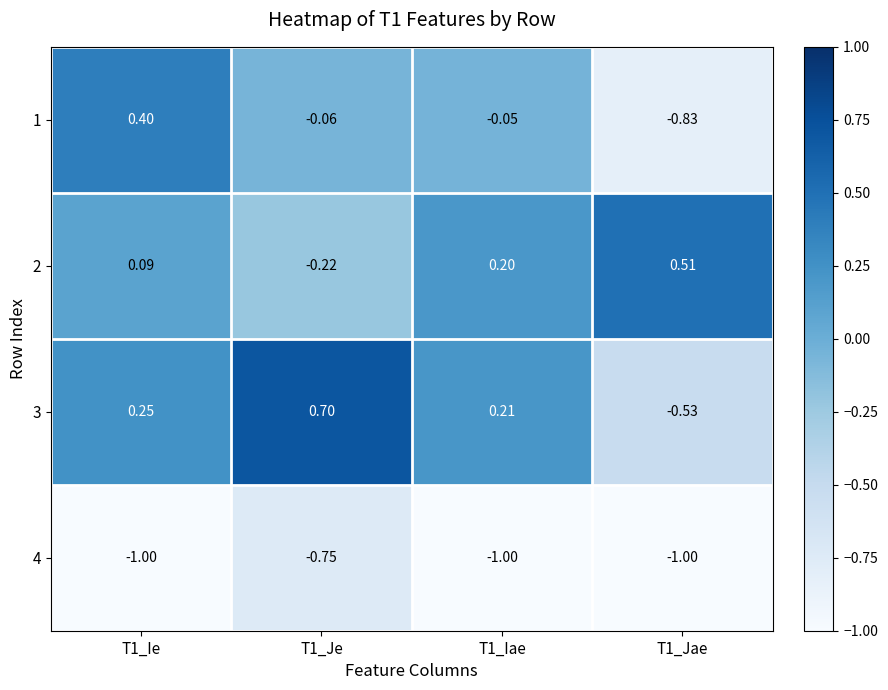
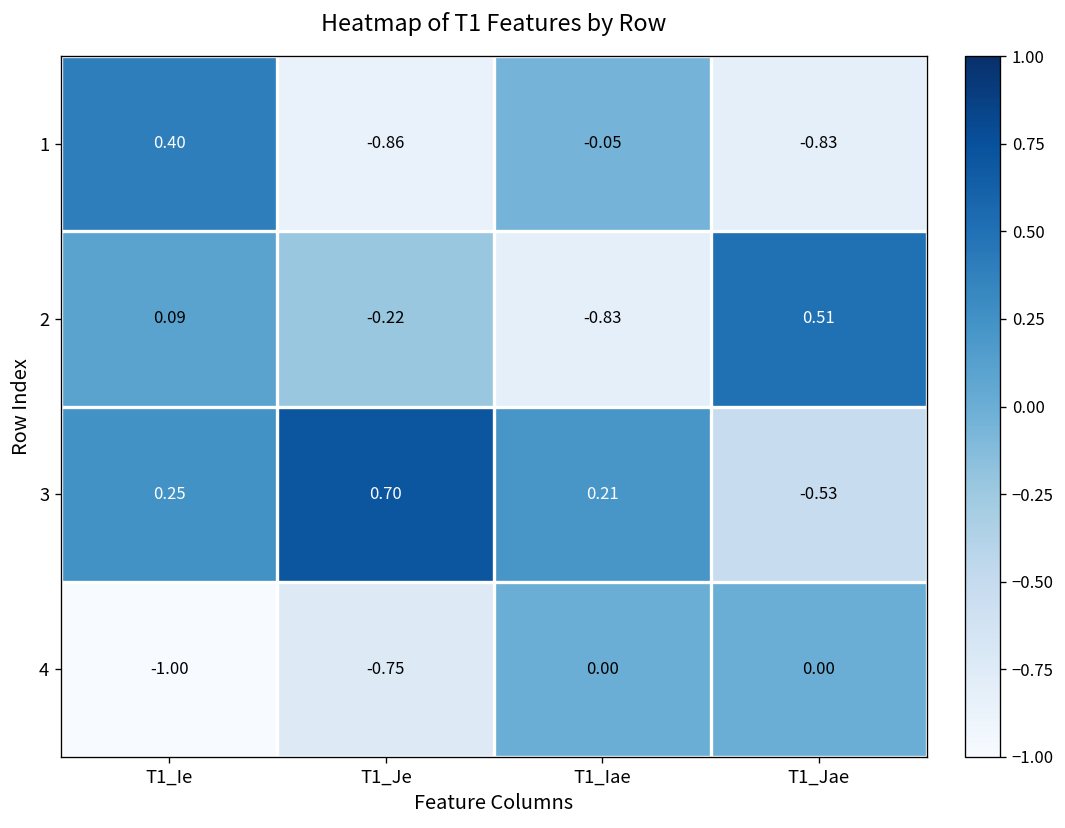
  {
    "1": {
      "T1_Ie": 0.40,
-     "T1_Je": -0.06,
+     "T1_Je": -0.86,
      "T1_Iae": -0.05,
      "T1_Jae": -0.83
    },
    "2": {
      "T1_Ie": 0.09,
      "T1_Je": -0.22,
-     "T1_Iae": 0.20,
+     "T1_Iae": -0.83,
      "T1_Jae": 0.51
    },
    "3": {
      "T1_Ie": 0.25,
      "T1_Je": 0.70,
      "T1_Iae": 0.21,
      "T1_Jae": -0.53
    },
    "4": {
      "T1_Ie": -1.00,
      "T1_Je": -0.75,
-     "T1_Iae": -1.00,
-     "T1_Jae": -1.00
+     "T1_Iae": 0.00,
+     "T1_Jae": 0.00
    }
  }
